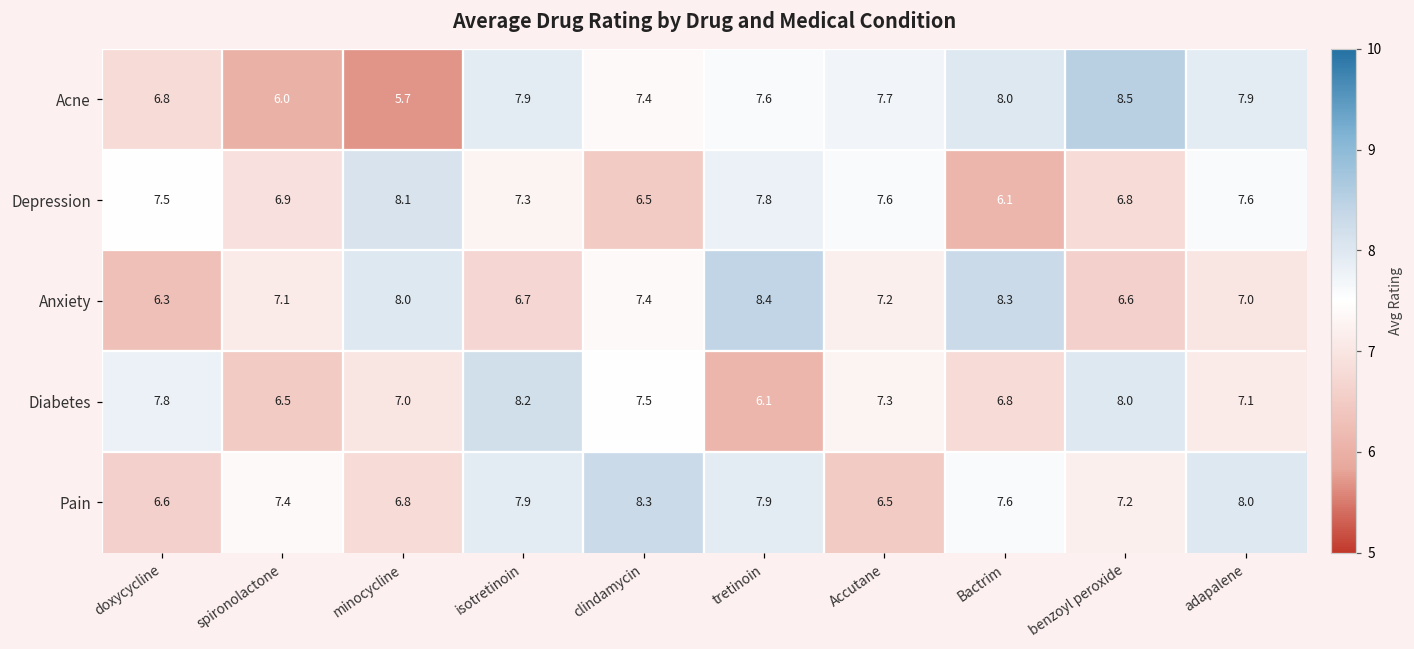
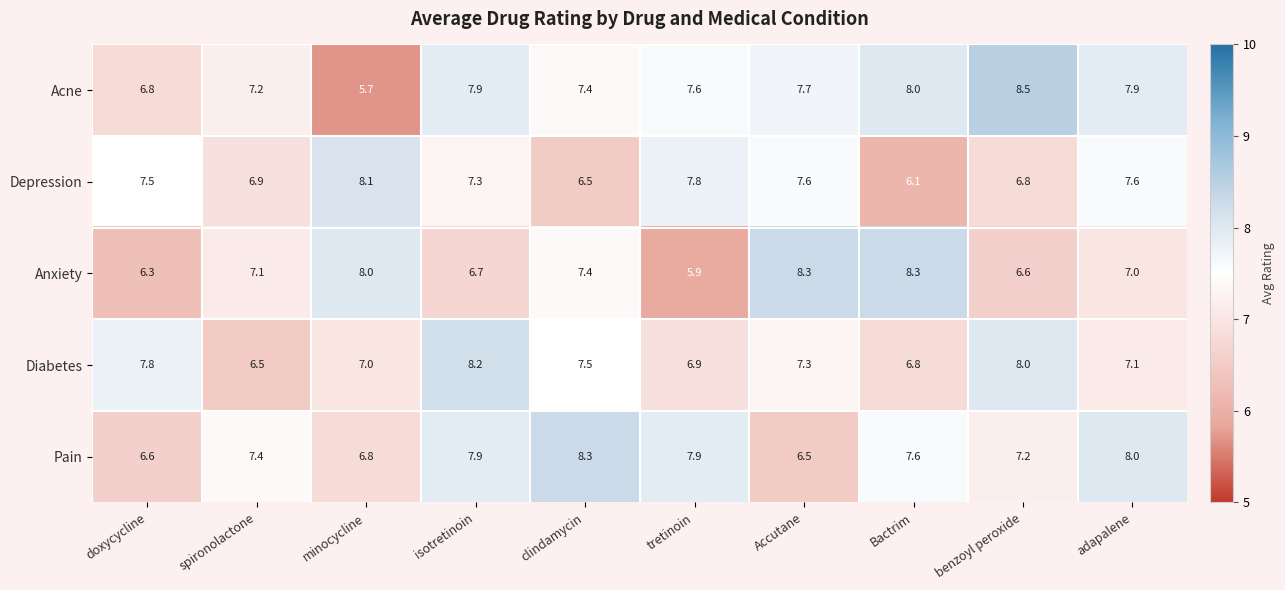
  {
    "Acne": {
      "doxycycline": 6.8,
-     "spironolactone": 6.0,
+     "spironolactone": 7.2,
      "minocycline": 5.7,
      "isotretinoin": 7.9,
      "clindamycin": 7.4,
      "tretinoin": 7.6,
      "Accutane": 7.7,
      "Bactrim": 8.0,
      "benzoyl peroxide": 8.5,
      "adapalene": 7.9
    },
    "Depression": {
      "doxycycline": 7.5,
      "spironolactone": 6.9,
      "minocycline": 8.1,
      "isotretinoin": 7.3,
      "clindamycin": 6.5,
      "tretinoin": 7.8,
      "Accutane": 7.6,
      "Bactrim": 6.1,
      "benzoyl peroxide": 6.8,
      "adapalene": 7.6
    },
    "Anxiety": {
      "doxycycline": 6.3,
      "spironolactone": 7.1,
      "minocycline": 8.0,
      "isotretinoin": 6.7,
      "clindamycin": 7.4,
-     "tretinoin": 8.4,
-     "Accutane": 7.2,
+     "tretinoin": 5.9,
+     "Accutane": 8.3,
      "Bactrim": 8.3,
      "benzoyl peroxide": 6.6,
      "adapalene": 7.0
    },
    "Diabetes": {
      "doxycycline": 7.8,
      "spironolactone": 6.5,
      "minocycline": 7.0,
      "isotretinoin": 8.2,
      "clindamycin": 7.5,
-     "tretinoin": 6.1,
+     "tretinoin": 6.9,
      "Accutane": 7.3,
      "Bactrim": 6.8,
      "benzoyl peroxide": 8.0,
      "adapalene": 7.1
    },
    "Pain": {
      "doxycycline": 6.6,
      "spironolactone": 7.4,
      "minocycline": 6.8,
      "isotretinoin": 7.9,
      "clindamycin": 8.3,
      "tretinoin": 7.9,
      "Accutane": 6.5,
      "Bactrim": 7.6,
      "benzoyl peroxide": 7.2,
      "adapalene": 8.0
    }
  }
